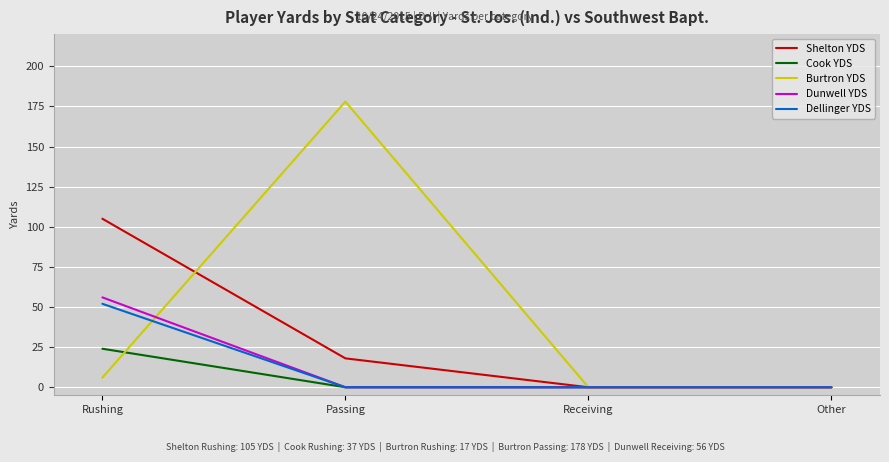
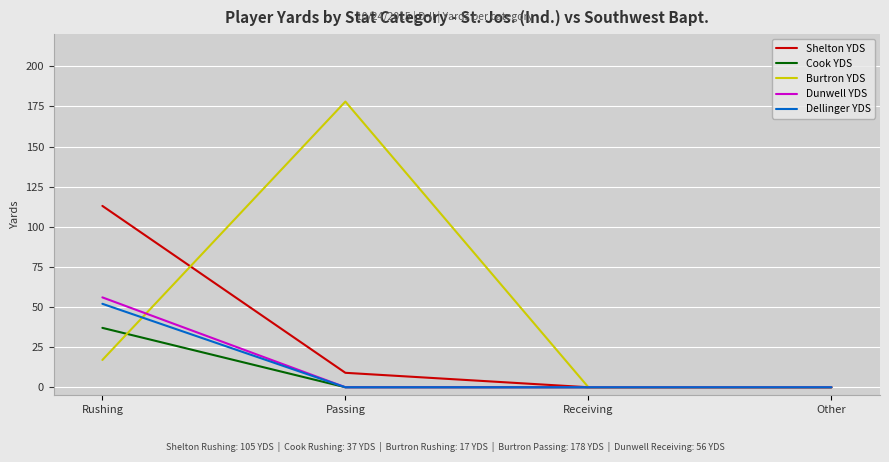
  {
    "Shelton YDS": {
-     "Rushing": 105,
-     "Passing": 18
+     "Rushing": 113,
+     "Passing": 9
    },
    "Cook YDS": {
-     "Rushing": 24
+     "Rushing": 37
    },
    "Burtron YDS": {
-     "Rushing": 6,
+     "Rushing": 17,
      "Passing": 178
    },
    "Dunwell YDS": {
      "Rushing": 56
    },
    "Dellinger YDS": {
      "Rushing": 52
    }
  }
